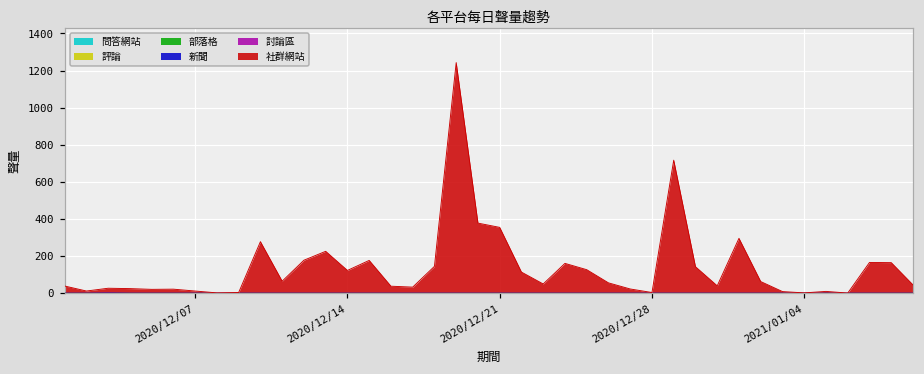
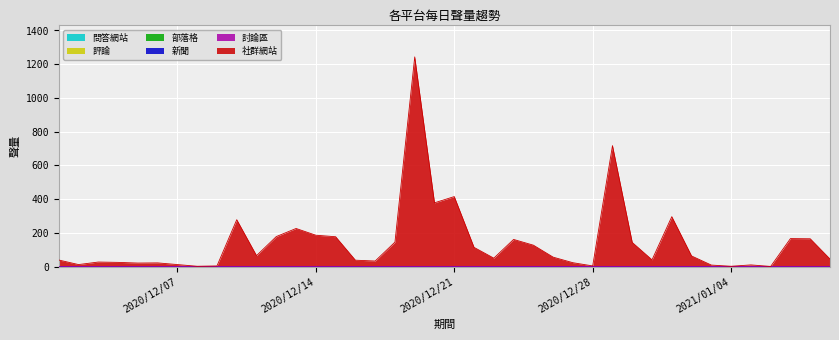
  {
    "社群網站": {
-     "2020/12/14": 120,
-     "2020/12/21": 360
+     "2020/12/14": 190,
+     "2020/12/21": 420
    }
  }
